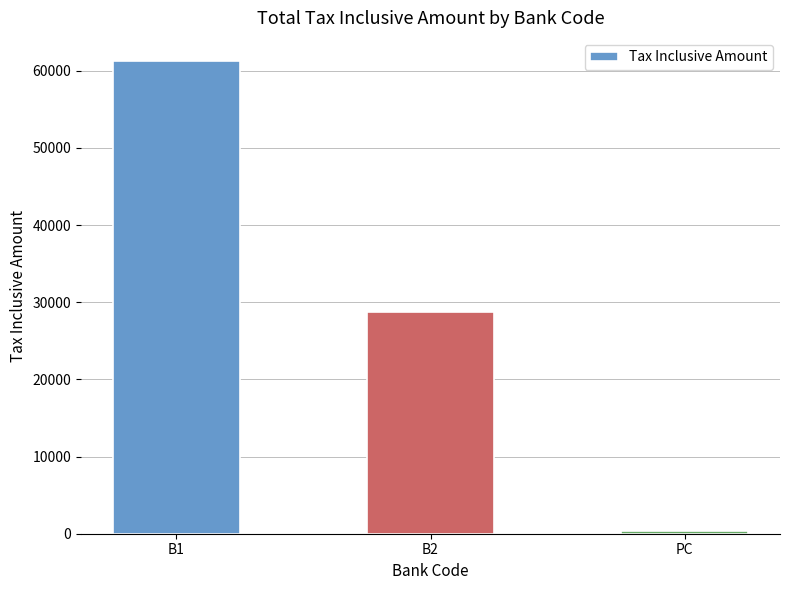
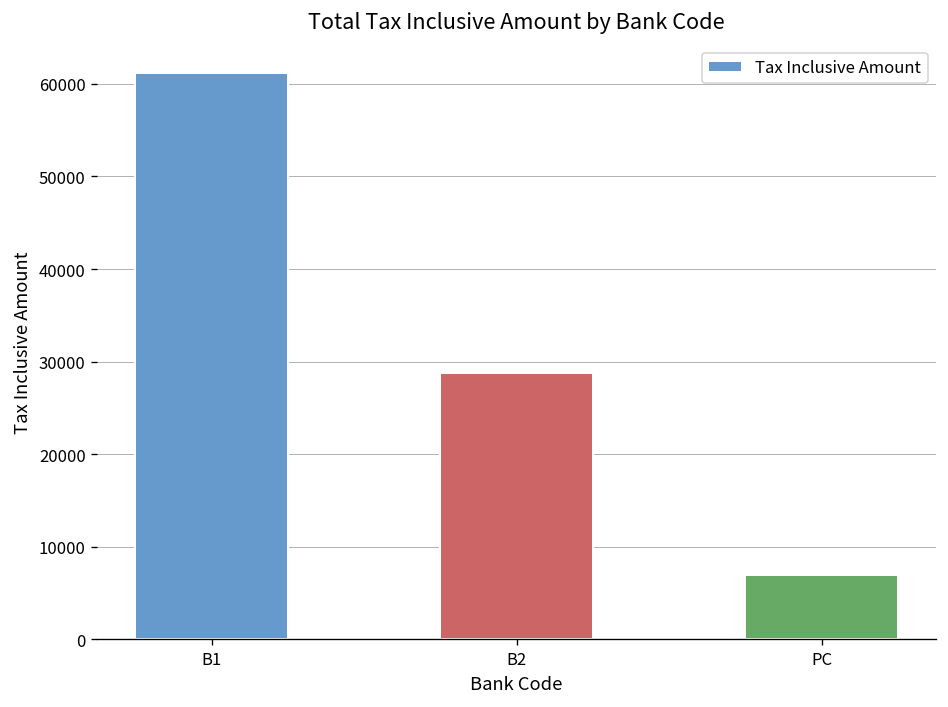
  {
    "B1": 61000,
    "B2": 29000,
-   "PC": 0
+   "PC": 7000
  }
